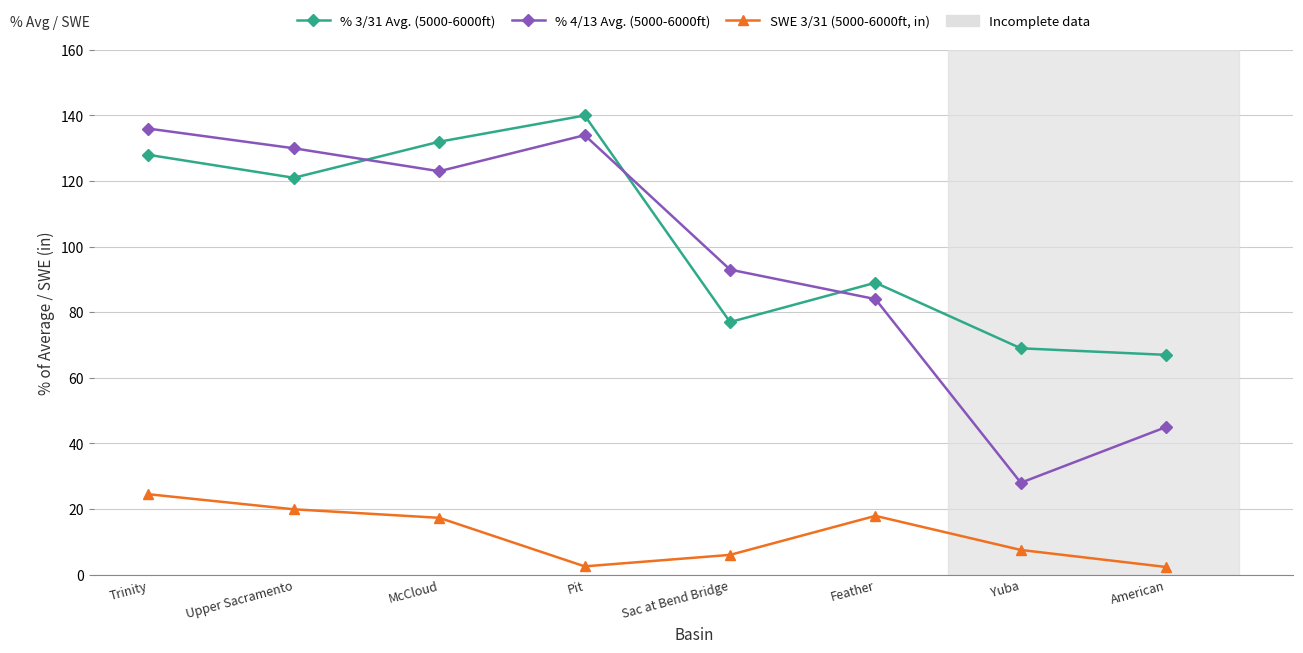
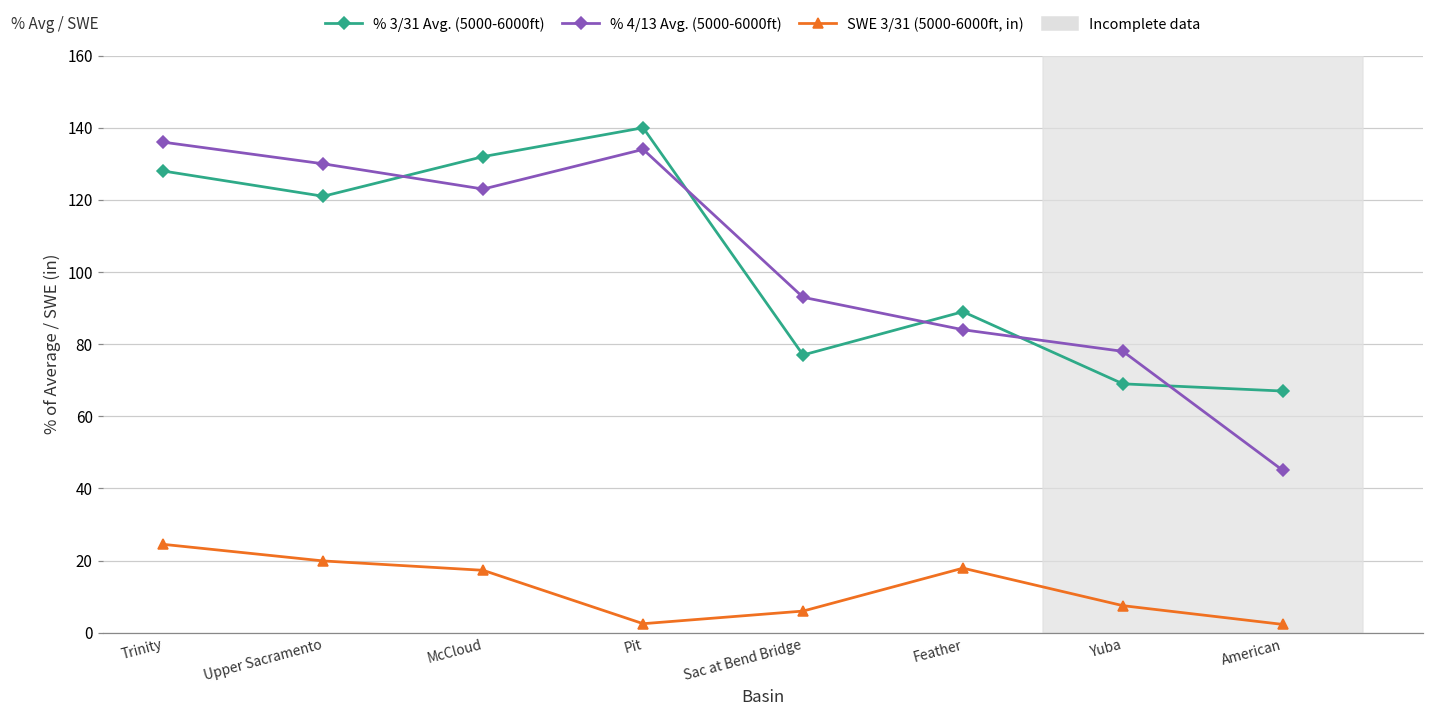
  {
    "% 3/31 Avg. (5000-6000ft)": {
      "Trinity": 128,
      "Upper Sacramento": 121,
      "McCloud": 132,
      "Pit": 140,
      "Sac at Bend Bridge": 77,
      "Feather": 89,
      "Yuba": 69,
      "American": 67
    },
    "% 4/13 Avg. (5000-6000ft)": {
      "Trinity": 136,
      "Upper Sacramento": 130,
      "McCloud": 123,
      "Pit": 134,
      "Sac at Bend Bridge": 93,
      "Feather": 84,
-     "Yuba": 28,
+     "Yuba": 78,
      "American": 45
    },
    "SWE 3/31 (5000-6000ft, in)": {
      "Trinity": 25,
      "Upper Sacramento": 20,
      "McCloud": 17,
      "Pit": 3,
      "Sac at Bend Bridge": 6,
      "Feather": 18,
      "Yuba": 8,
      "American": 2
    }
  }
